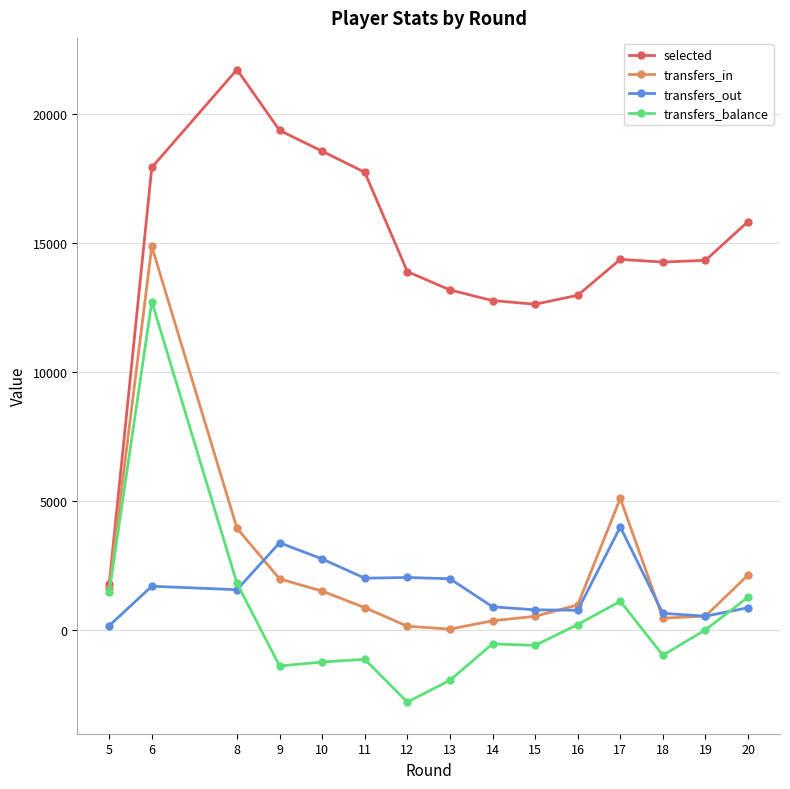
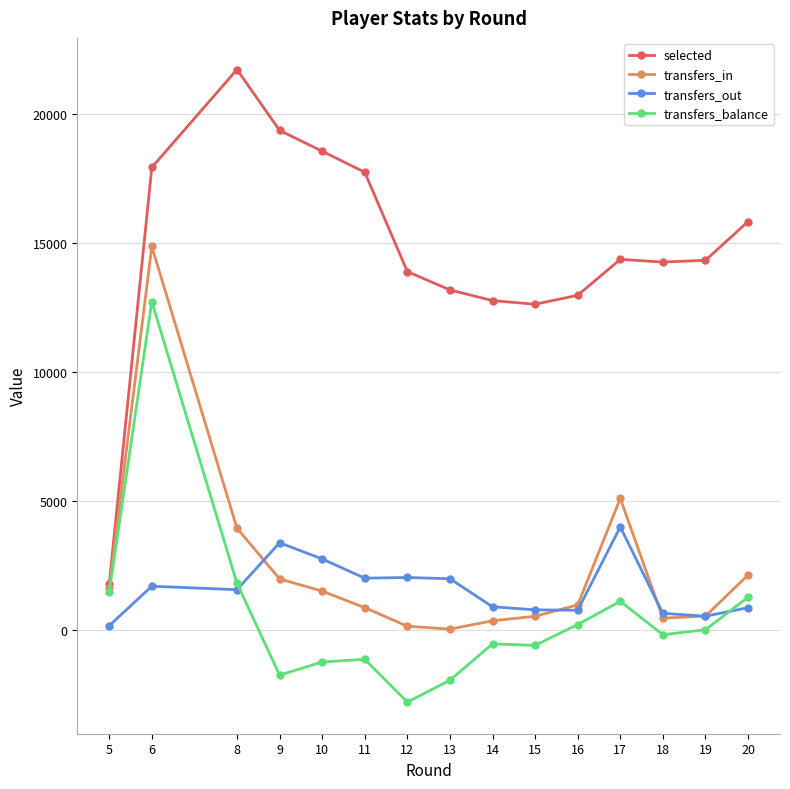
  {
    "transfers_out": {
      "5": 200,
      "6": 1700,
      "8": 1600,
      "9": 3400,
      "10": 2700,
      "11": 2000,
      "12": 2000,
      "13": 2000,
      "14": 900,
      "15": 800,
      "16": 800,
      "17": 4000,
      "18": 600,
      "20": 900
    },
    "transfers_balance": {
      "5": 1500,
      "6": 12700,
      "8": 1800,
-     "9": -1400,
+     "9": -1800,
      "10": -1200,
      "11": -1100,
      "12": -2800,
      "13": -2000,
      "14": -500,
      "15": -600,
      "16": 200,
      "17": 1100,
-     "18": -1000,
+     "18": -200,
      "19": 0,
      "20": 1300
    }
  }
